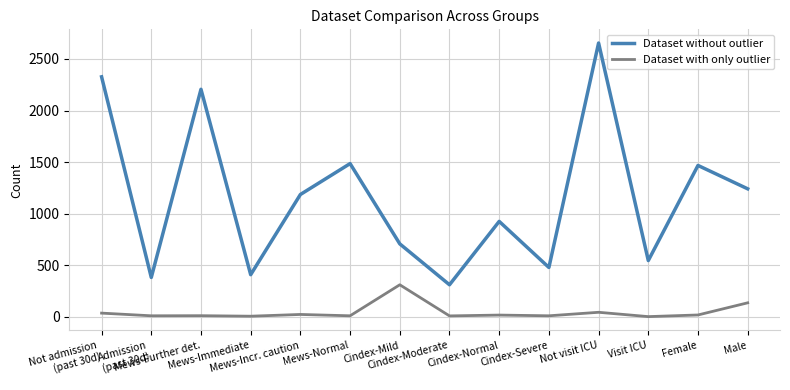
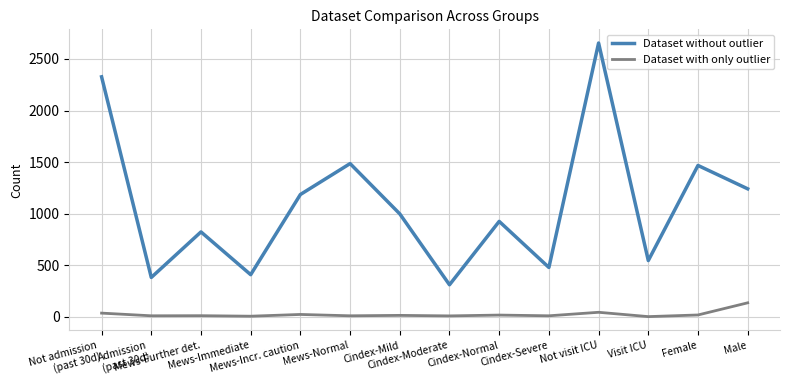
  {
    "Dataset without outlier": {
      "Not admission (past 30d)": 2330,
      "Admission (past 30d)": 380,
-     "Mews-Further det.": 2210,
+     "Mews-Further det.": 820,
      "Mews-Immediate": 410,
      "Mews-Incr. caution": 1190,
      "Mews-Normal": 1490,
-     "Cindex-Mild": 710,
+     "Cindex-Mild": 1000,
      "Cindex-Moderate": 310,
      "Cindex-Normal": 920,
      "Cindex-Severe": 480,
      "Not visit ICU": 2660,
      "Visit ICU": 540,
      "Female": 1470,
      "Male": 1240
    },
    "Dataset with only outlier": {
      "Not admission (past 30d)": 30,
      "Admission (past 30d)": 10,
      "Mews-Further det.": 10,
      "Mews-Immediate": 0,
      "Mews-Incr. caution": 20,
      "Mews-Normal": 10,
-     "Cindex-Mild": 310,
+     "Cindex-Mild": 10,
      "Cindex-Moderate": 10,
      "Cindex-Normal": 20,
      "Cindex-Severe": 10,
      "Not visit ICU": 40,
      "Visit ICU": 0,
      "Female": 20,
      "Male": 130
    }
  }
